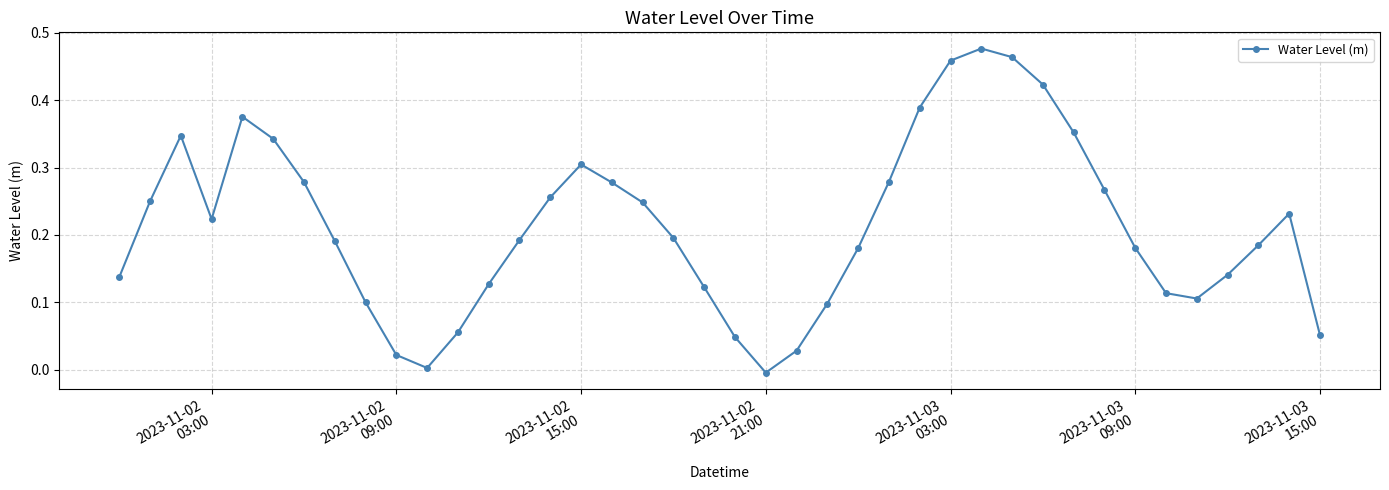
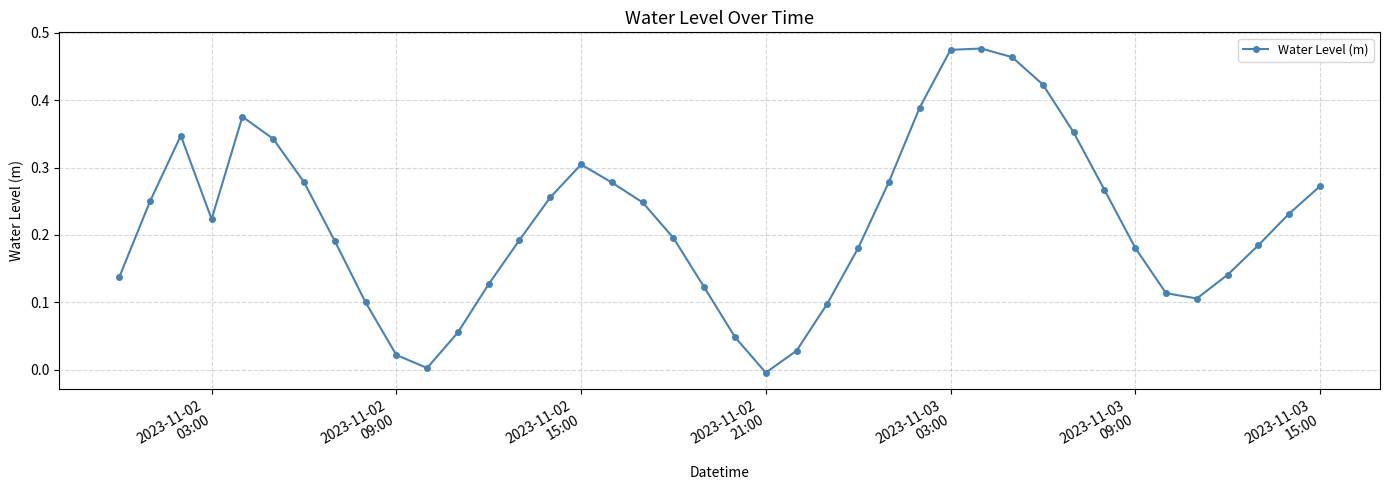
  {
    "2023-11-02 03:00": 0.22,
    "2023-11-02 09:00": 0.02,
    "2023-11-02 15:00": 0.30,
    "2023-11-02 21:00": 0.00,
-   "2023-11-03 03:00": 0.46,
+   "2023-11-03 03:00": 0.47,
    "2023-11-03 09:00": 0.18,
-   "2023-11-03 15:00": 0.05
+   "2023-11-03 15:00": 0.27
  }
